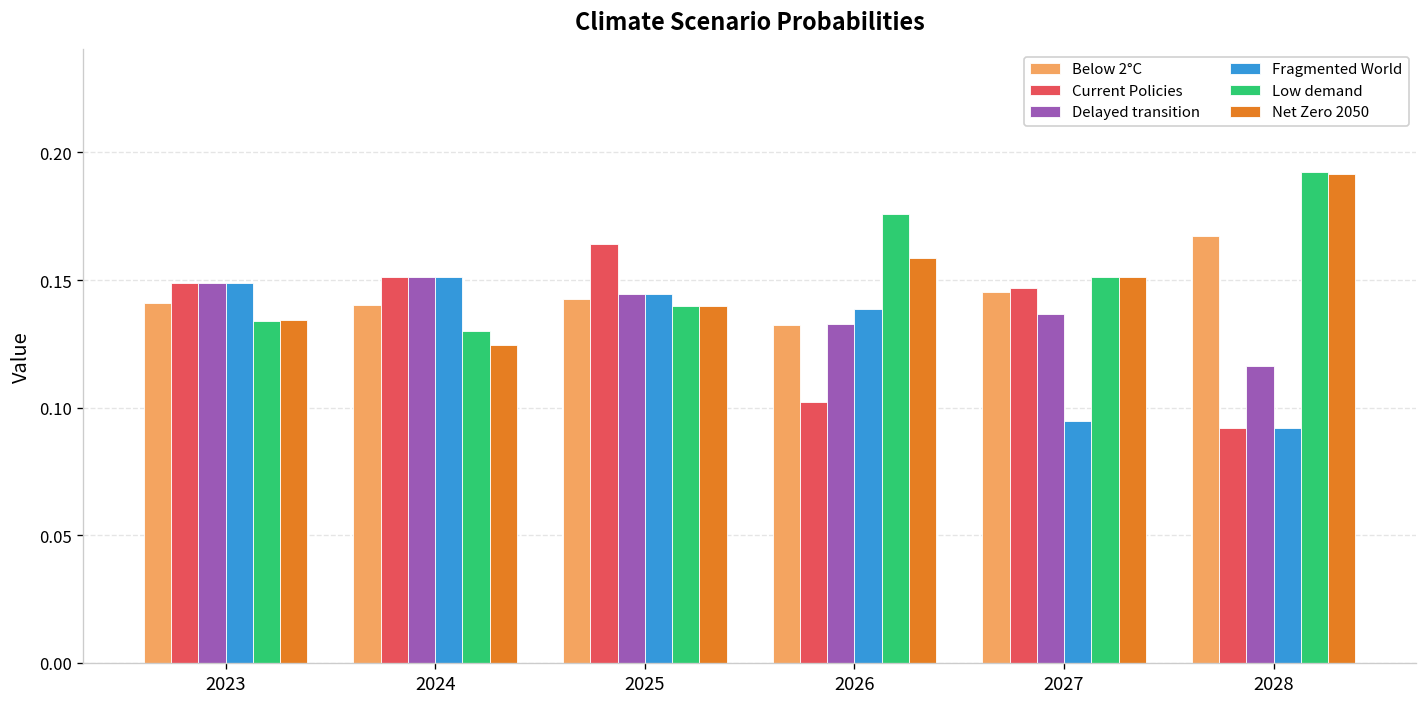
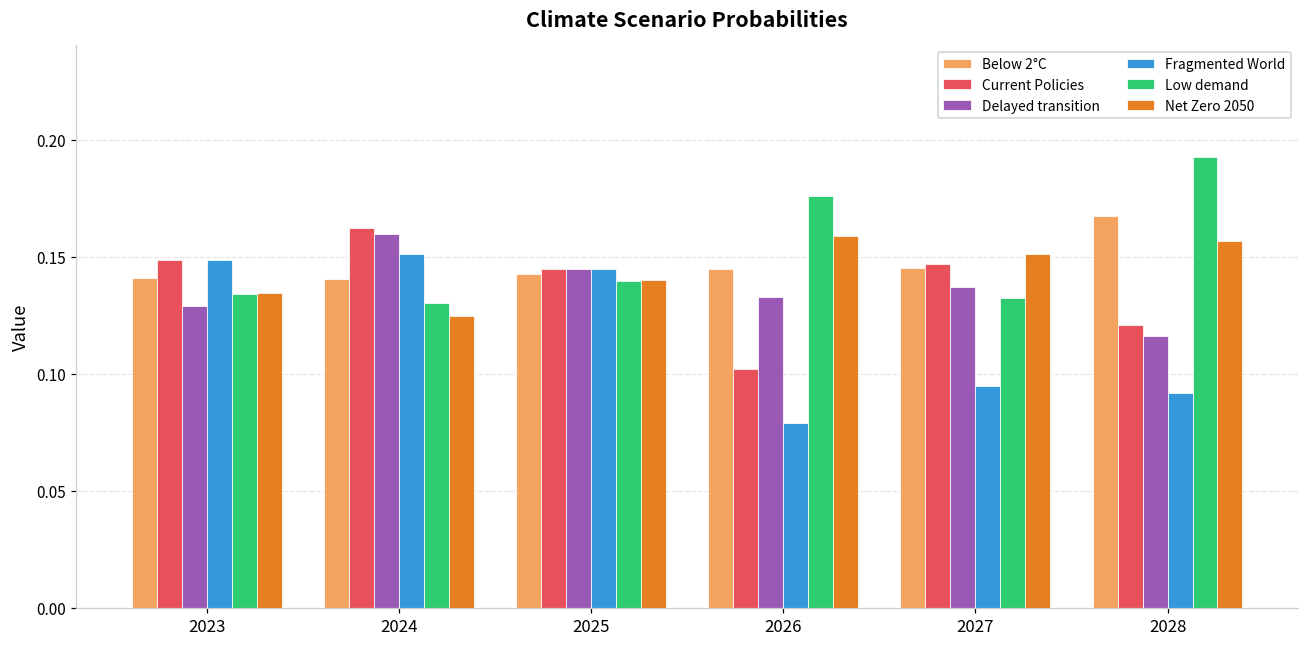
  {
    "Below 2°C": {
      "2023": 0.141,
      "2024": 0.140,
      "2025": 0.143,
-     "2026": 0.133,
+     "2026": 0.145,
      "2027": 0.145,
      "2028": 0.167
    },
    "Current Policies": {
      "2023": 0.149,
-     "2024": 0.151,
-     "2025": 0.164,
+     "2024": 0.162,
+     "2025": 0.145,
      "2026": 0.102,
      "2027": 0.147,
-     "2028": 0.092
+     "2028": 0.121
    },
    "Delayed transition": {
-     "2023": 0.149,
-     "2024": 0.151,
+     "2023": 0.129,
+     "2024": 0.160,
      "2025": 0.145,
      "2026": 0.133,
      "2027": 0.137,
      "2028": 0.116
    },
    "Fragmented World": {
      "2023": 0.149,
      "2024": 0.151,
      "2025": 0.145,
-     "2026": 0.139,
+     "2026": 0.079,
      "2027": 0.095,
      "2028": 0.092
    },
    "Low demand": {
      "2023": 0.134,
      "2024": 0.130,
      "2025": 0.140,
      "2026": 0.176,
-     "2027": 0.151,
+     "2027": 0.132,
      "2028": 0.192
    },
    "Net Zero 2050": {
      "2023": 0.134,
      "2024": 0.125,
      "2025": 0.140,
      "2026": 0.159,
      "2027": 0.151,
-     "2028": 0.192
+     "2028": 0.157
    }
  }
